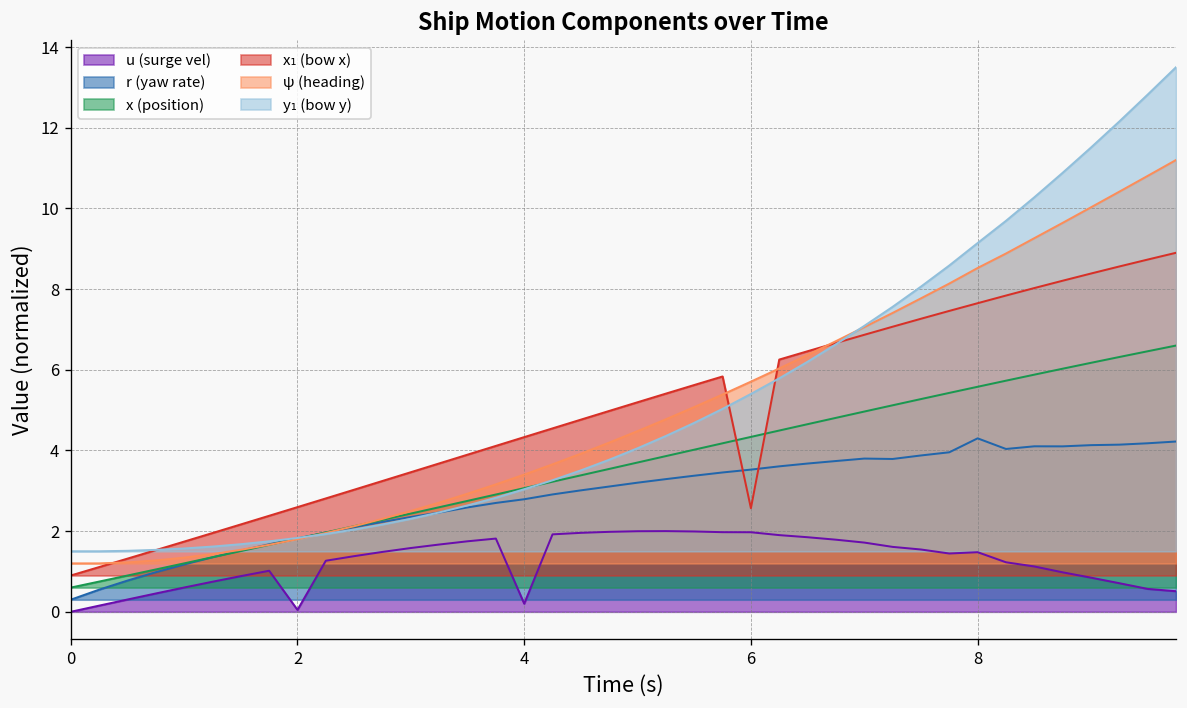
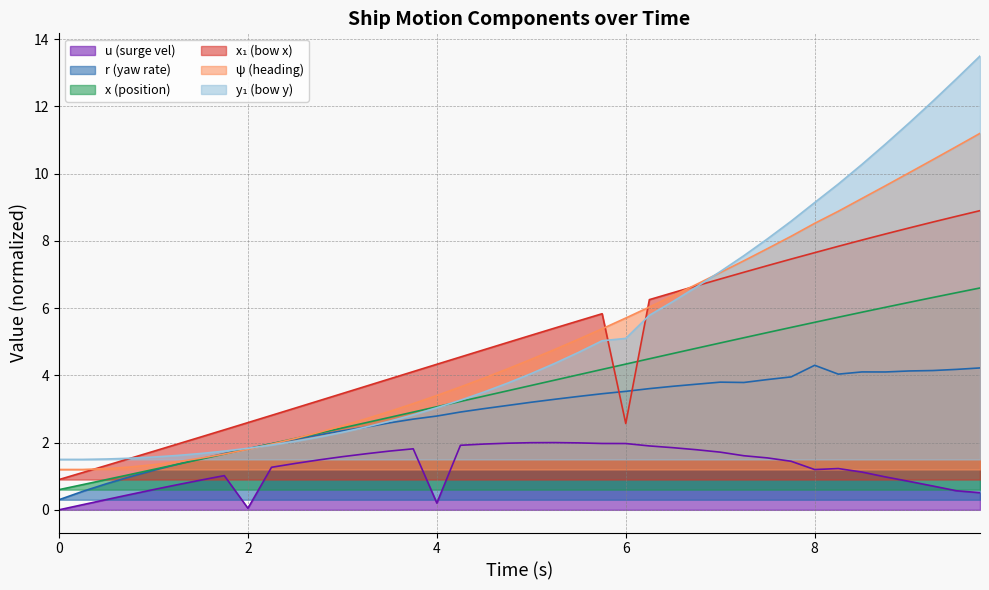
  {
    "u (surge vel)": {
      "0": 0.0,
      "2": 0.0,
      "4": 0.2,
      "6": 2.0,
-     "8": 1.5
+     "8": 1.2
    },
    "r (yaw rate)": {
      "4": 2.8,
      "6": 3.5,
      "8": 4.3
    },
    "x (position)": {
      "6": 4.3,
      "8": 5.6
    },
    "x₁ (bow x)": {
      "2": 2.6,
      "4": 4.3,
      "6": 2.6,
      "8": 7.6
    },
    "ψ (heading)": {
      "4": 3.4,
      "6": 5.7,
      "8": 8.5
    },
    "y₁ (bow y)": {
-     "6": 5.4,
+     "6": 5.1,
      "8": 9.1
    }
  }
